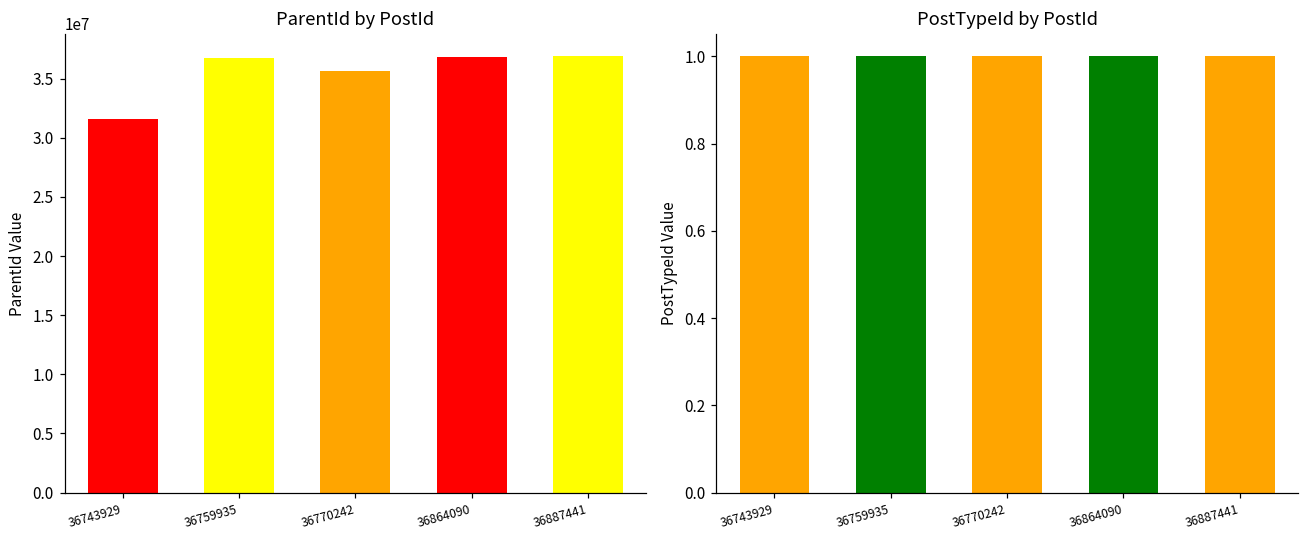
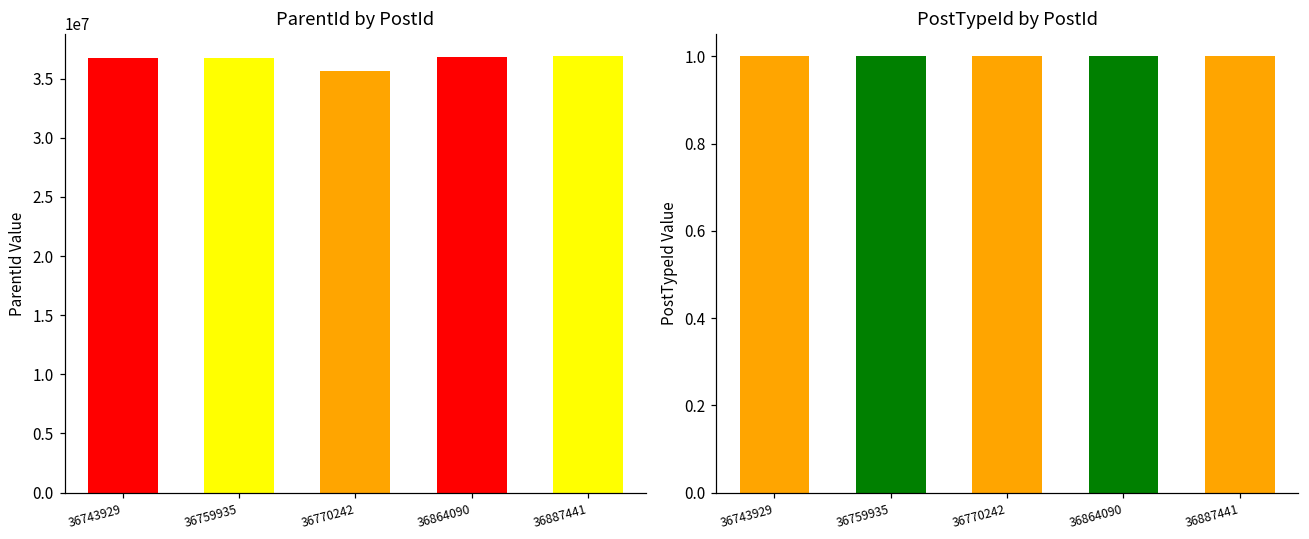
  {
    "ParentId by PostId": {
-     "36743929": 31600000,
+     "36743929": 36700000,
      "36759935": 36800000,
      "36770242": 35600000,
      "36864090": 36900000,
      "36887441": 36900000
    },
    "PostTypeId by PostId": {
      "36743929": 1.00,
      "36759935": 1.00,
      "36770242": 1.00,
      "36864090": 1.00,
      "36887441": 1.00
    }
  }
